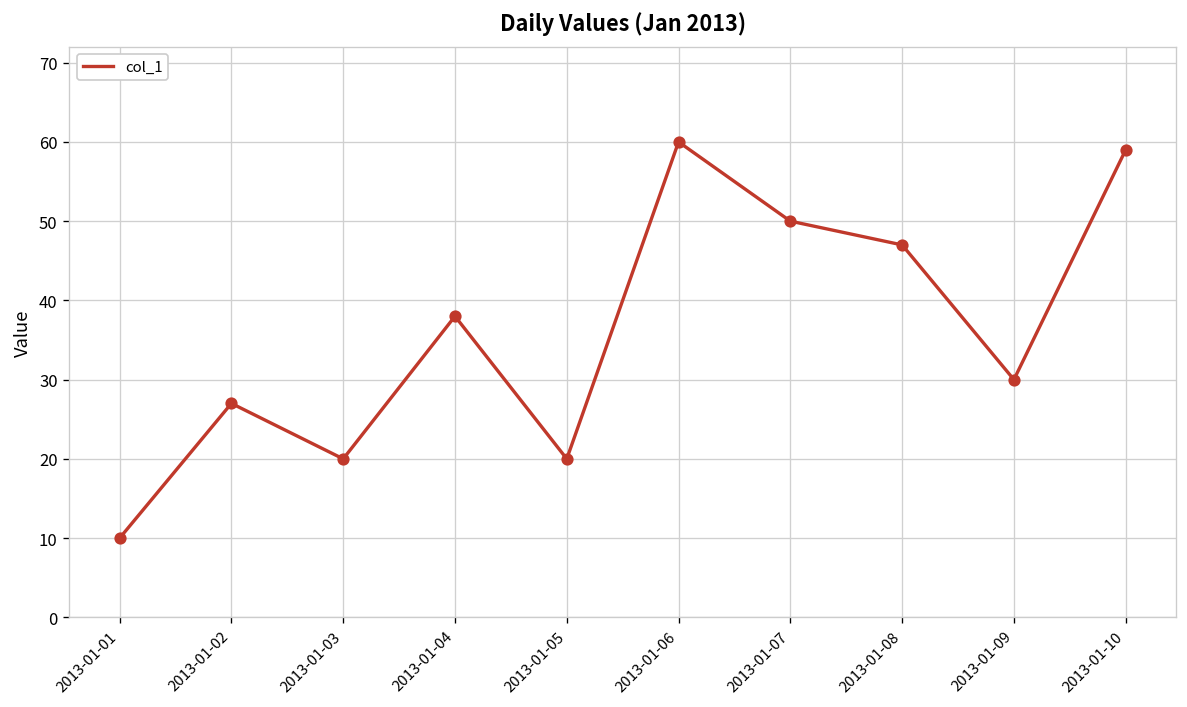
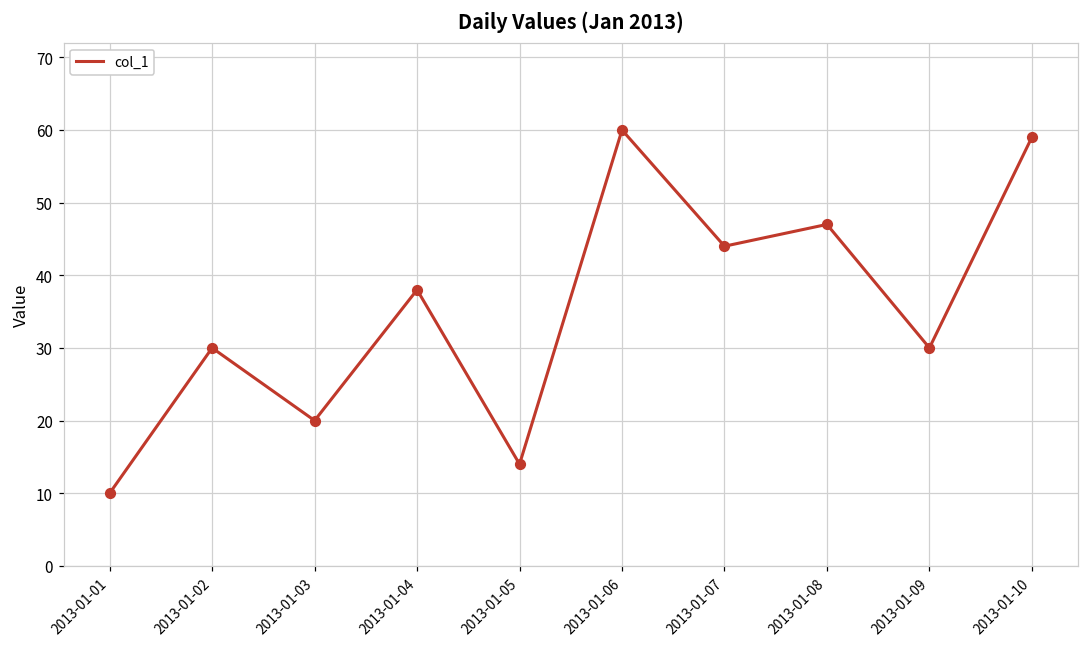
  {
    "2013-01-01": 10,
-   "2013-01-02": 27,
+   "2013-01-02": 30,
    "2013-01-03": 20,
    "2013-01-04": 38,
-   "2013-01-05": 20,
+   "2013-01-05": 14,
    "2013-01-06": 60,
-   "2013-01-07": 50,
+   "2013-01-07": 44,
    "2013-01-08": 47,
    "2013-01-09": 30,
    "2013-01-10": 59
  }
